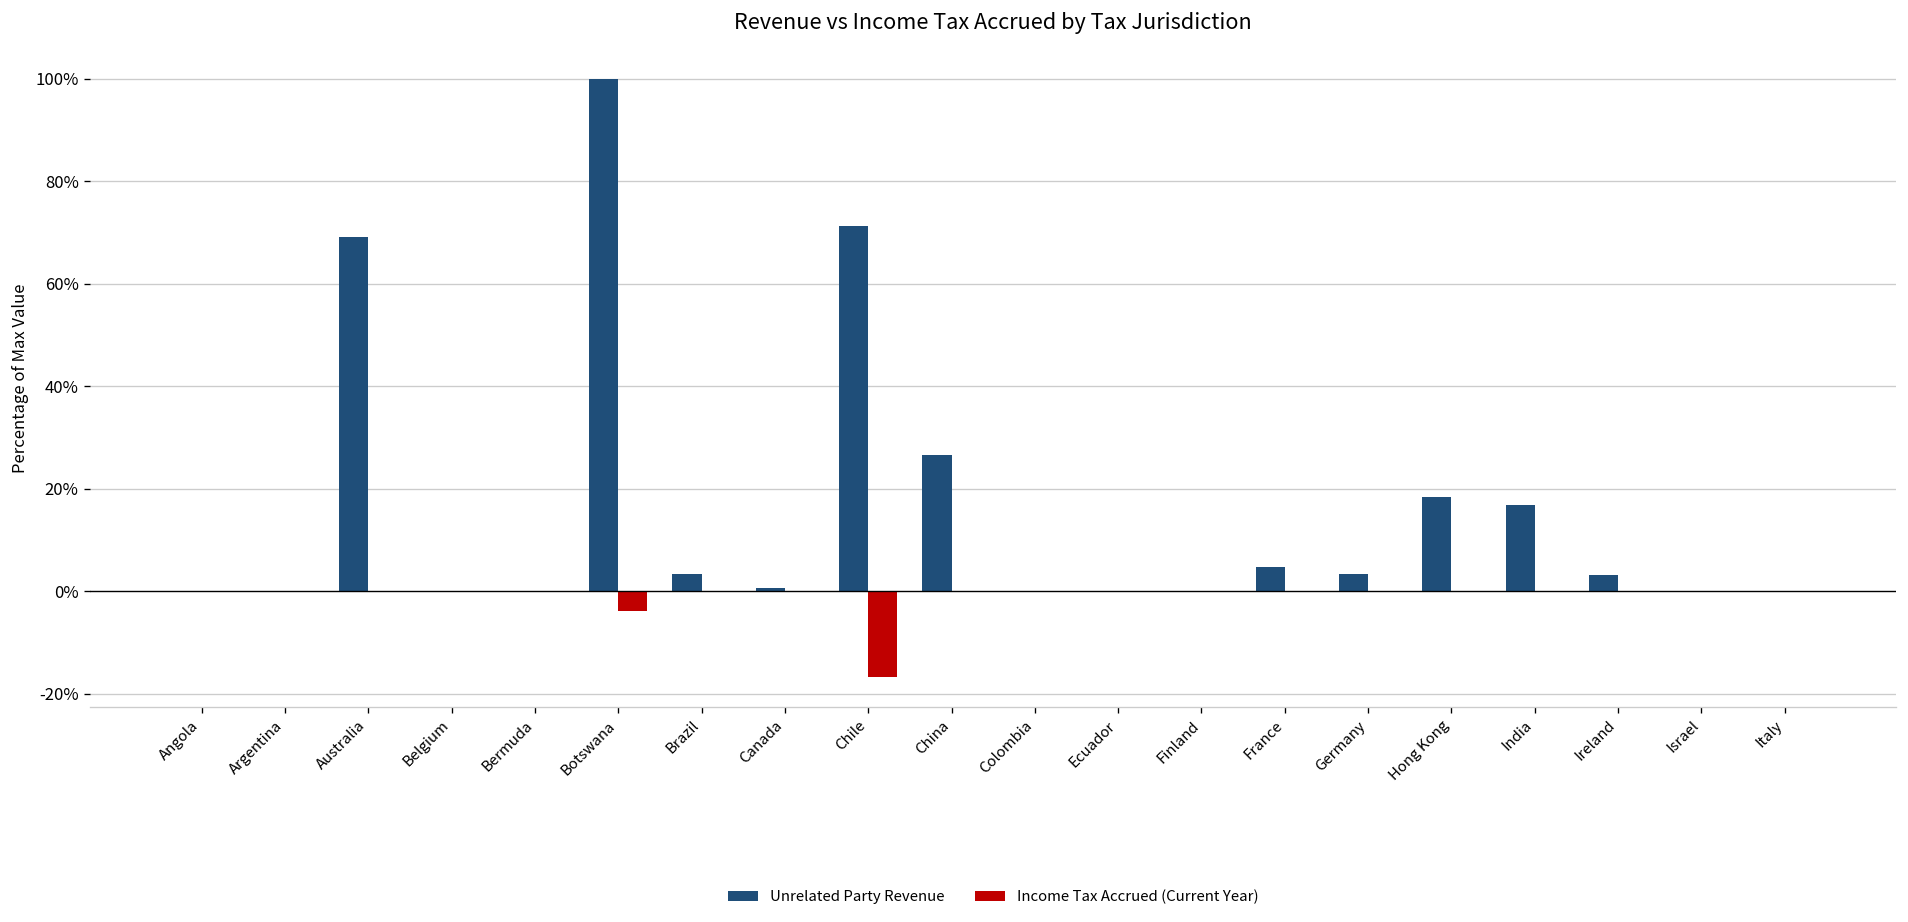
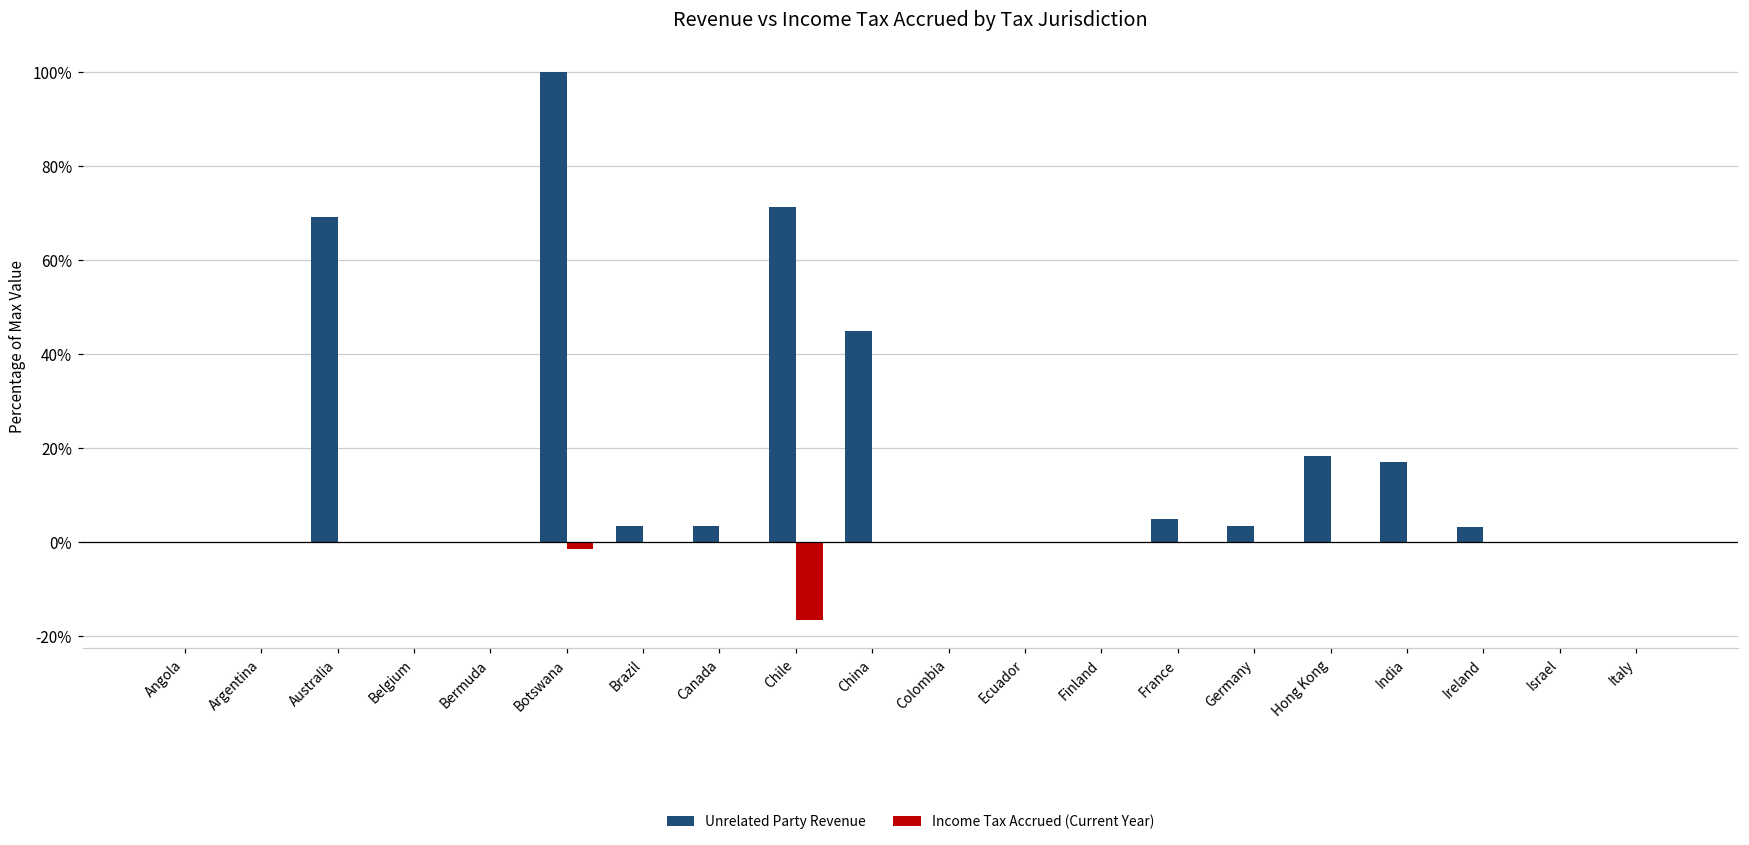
  {
    "Unrelated Party Revenue": {
      "Angola": "0%",
      "Argentina": "0%",
      "Australia": "69%",
      "Botswana": "100%",
      "Brazil": "3%",
-     "Canada": "1%",
+     "Canada": "3%",
      "Chile": "71%",
-     "China": "27%",
+     "China": "45%",
      "Colombia": "0%",
      "Ecuador": "0%",
      "France": "5%",
      "Germany": "3%",
      "Hong Kong": "18%",
      "India": "17%",
      "Ireland": "3%",
      "Italy": "0%"
    },
    "Income Tax Accrued (Current Year)": {
      "Angola": "0%",
      "Argentina": "0%",
      "Australia": "0%",
-     "Botswana": "-4%",
+     "Botswana": "-2%",
      "Chile": "-17%",
      "Colombia": "0%",
      "Ecuador": "0%",
      "Finland": "0%",
      "Israel": "0%"
    }
  }
